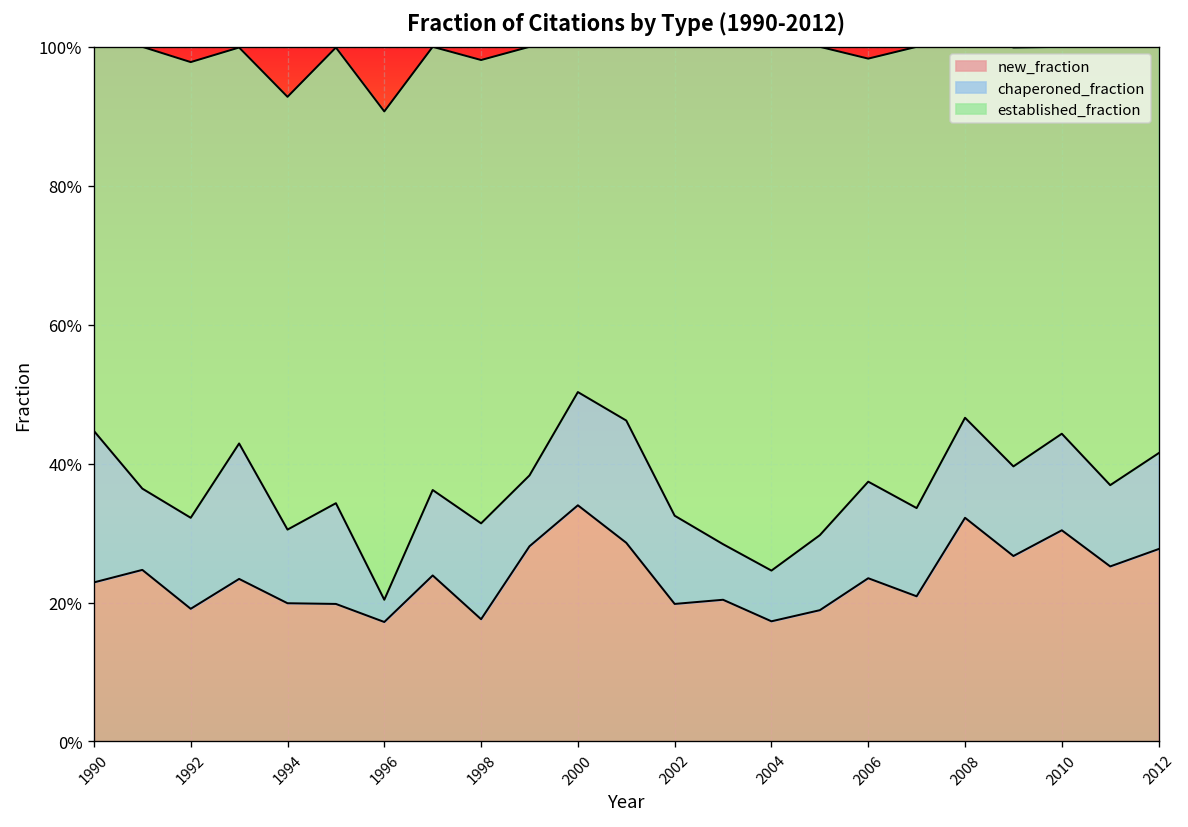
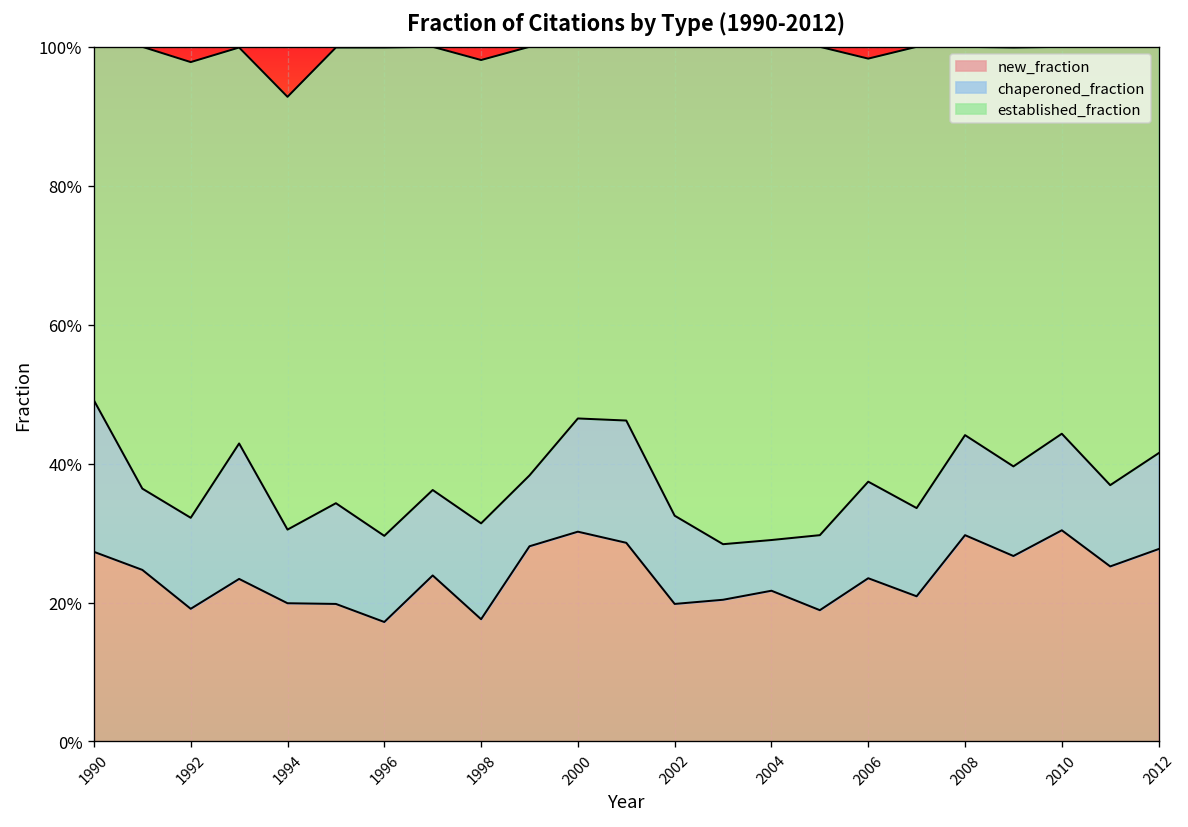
  {
    "new_fraction": {
-     "1990": "23%",
+     "1990": "27%",
      "1992": "19%",
      "1994": "20%",
      "1996": "17%",
      "1998": "18%",
-     "2000": "34%",
+     "2000": "30%",
      "2002": "20%",
-     "2004": "17%",
+     "2004": "22%",
      "2006": "24%",
-     "2008": "32%",
+     "2008": "30%",
      "2010": "30%",
      "2012": "28%"
    },
    "chaperoned_fraction": {
      "1990": "22%",
      "1992": "13%",
      "1994": "11%",
-     "1996": "3%",
+     "1996": "12%",
      "1998": "14%",
      "2000": "16%",
      "2002": "13%",
      "2004": "7%",
      "2006": "14%",
      "2008": "14%",
      "2010": "14%",
      "2012": "14%"
    },
    "established_fraction": {
      "1992": "66%",
      "1994": "62%",
      "1996": "70%",
      "1998": "67%",
      "2002": "68%",
      "2006": "61%",
      "2010": "56%"
    }
  }
